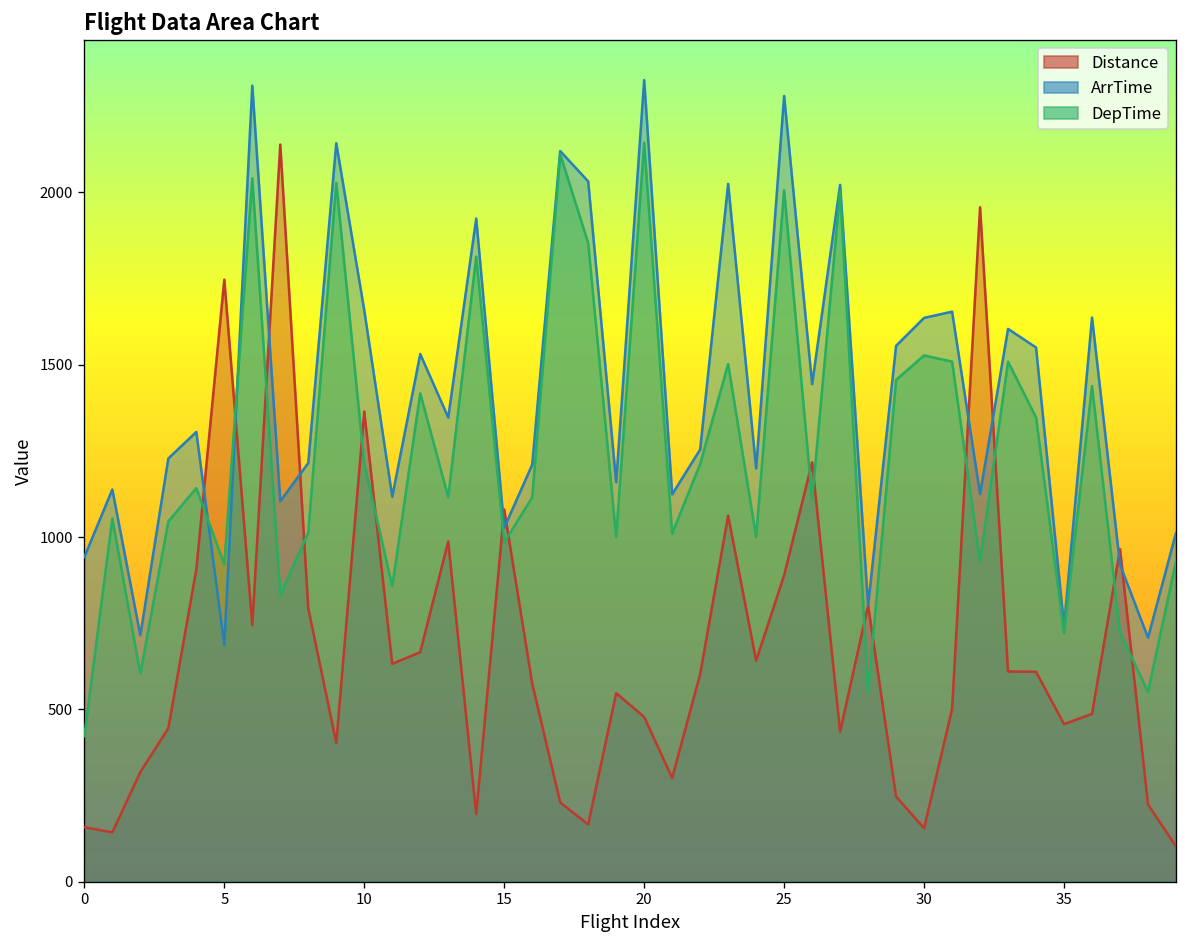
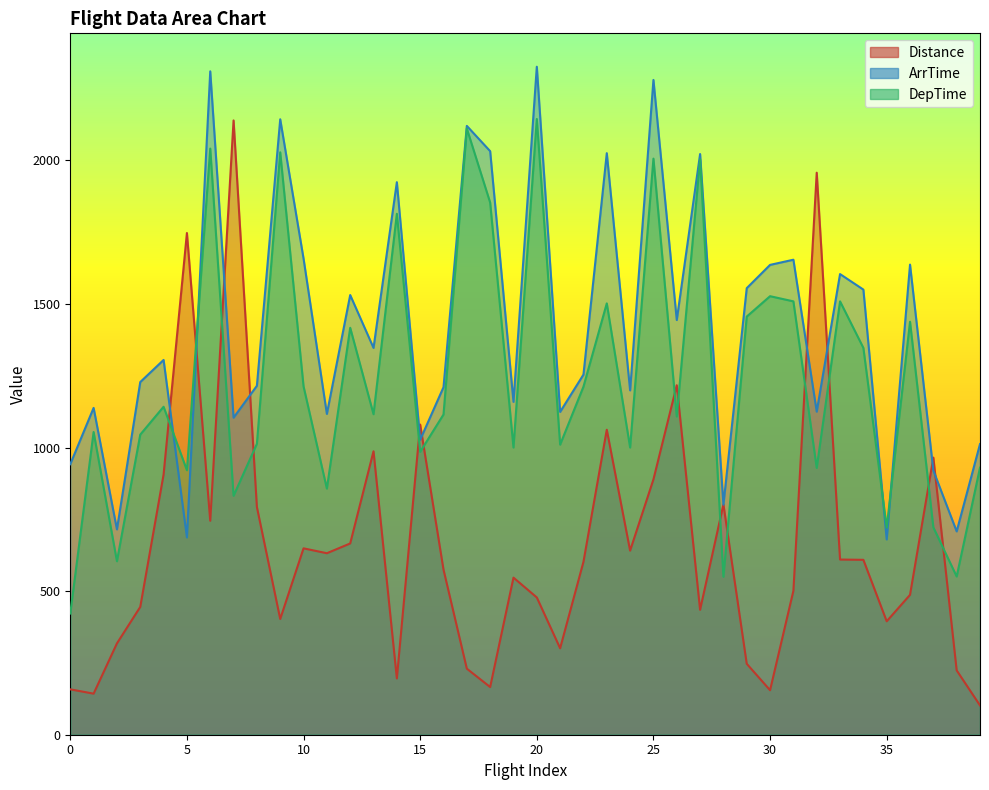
  {
    "Distance": {
      "0": 160,
      "5": 1750,
-     "10": 1360,
+     "10": 650,
      "15": 1080,
      "20": 480,
      "25": 890,
      "30": 160,
-     "35": 460
+     "35": 400
    },
    "ArrTime": {
      "0": 940,
      "5": 690,
      "10": 1660,
      "15": 1030,
      "20": 2330,
      "25": 2280,
      "30": 1640,
-     "35": 740
+     "35": 680
    },
    "DepTime": {
      "0": 420,
      "5": 920,
      "10": 1210,
      "15": 990,
      "20": 2140,
      "25": 2010,
      "30": 1530,
      "35": 720
    }
  }
